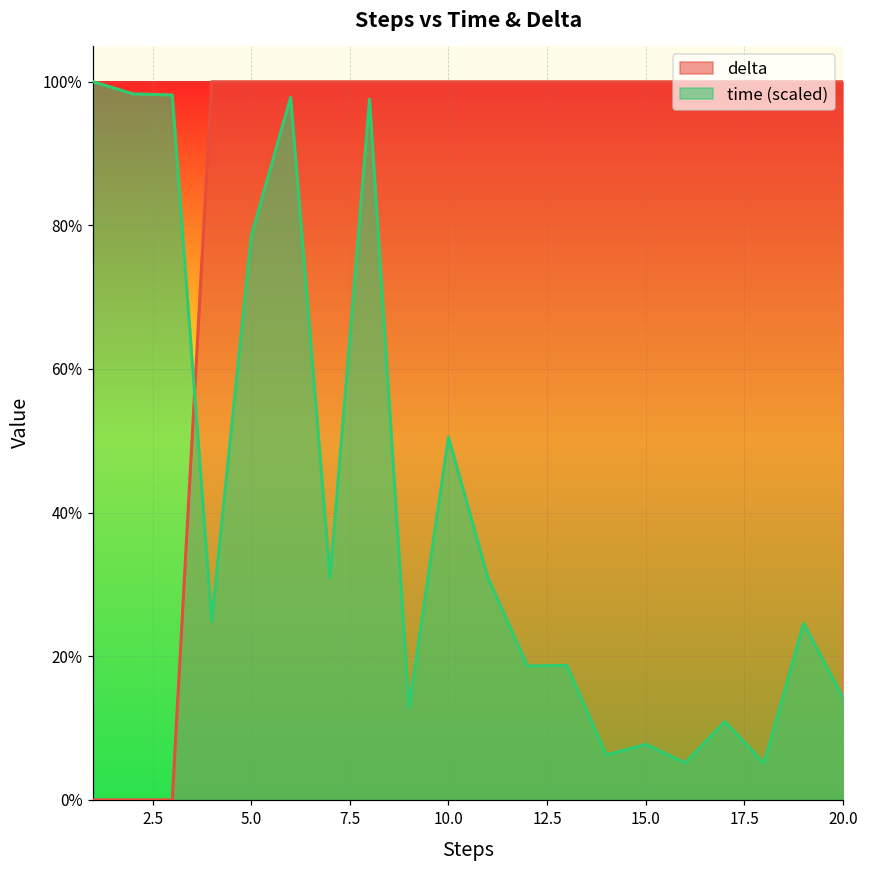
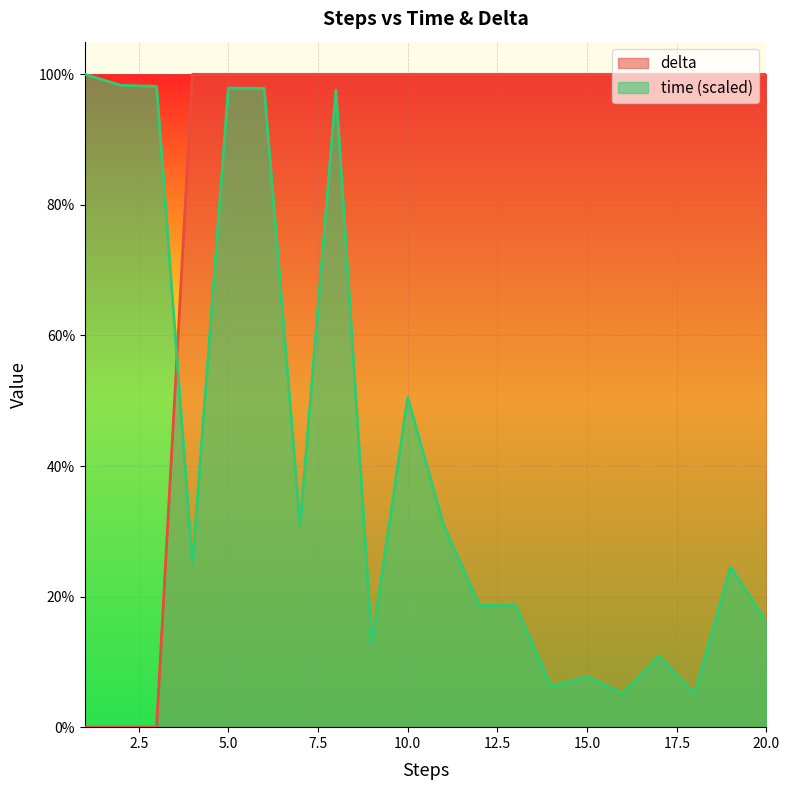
  {
    "delta": {
      "5.0": "100%",
      "10.0": "100%",
      "15.0": "100%",
      "20.0": "100%"
    },
    "time (scaled)": {
-     "5.0": "78%",
+     "5.0": "98%",
      "10.0": "51%",
      "15.0": "8%",
-     "20.0": "14%"
+     "20.0": "16%"
    }
  }
